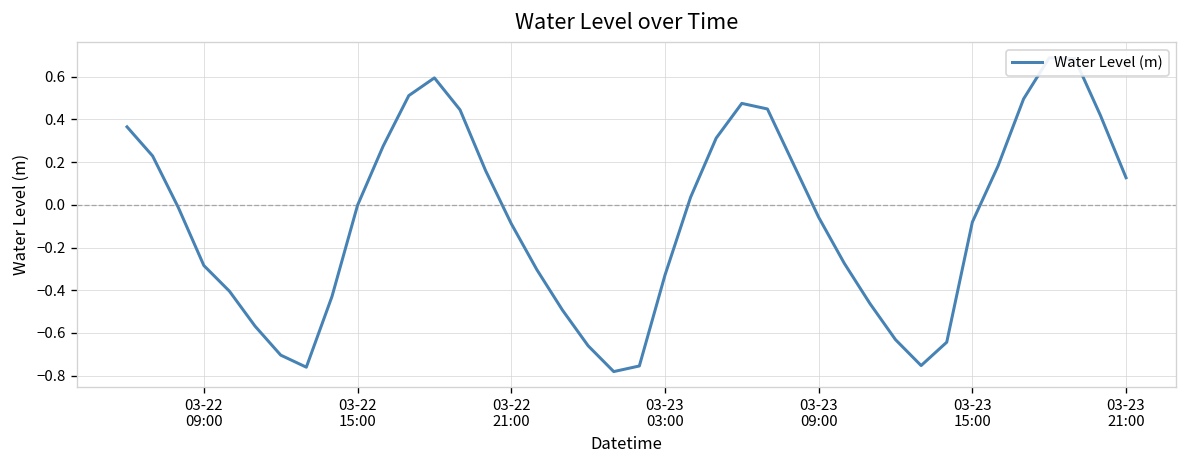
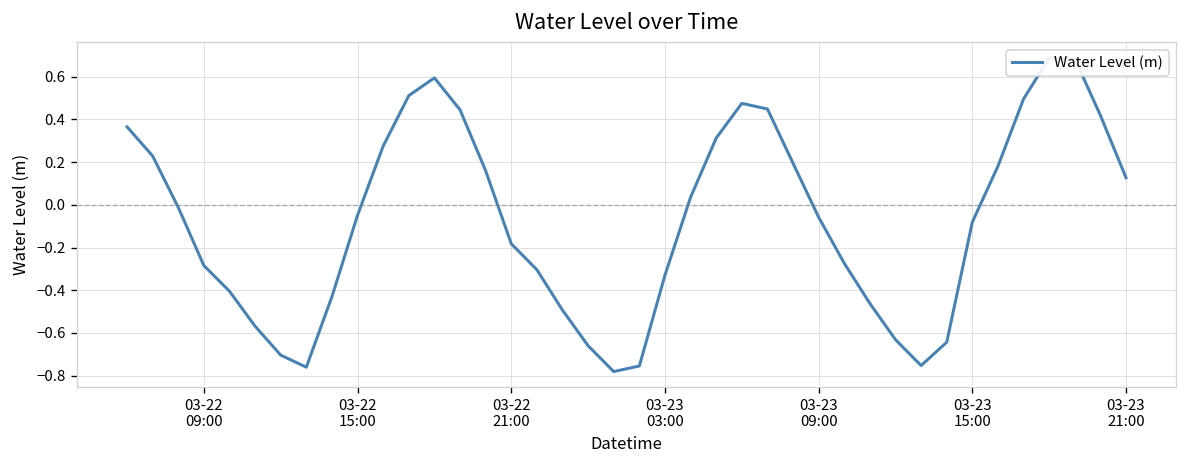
  {
    "03-22 09:00": -0.28,
-   "03-22 15:00": 0.00,
-   "03-22 21:00": -0.09,
+   "03-22 15:00": -0.05,
+   "03-22 21:00": -0.18,
    "03-23 03:00": -0.33,
    "03-23 09:00": -0.06,
    "03-23 15:00": -0.08,
    "03-23 21:00": 0.13
  }
